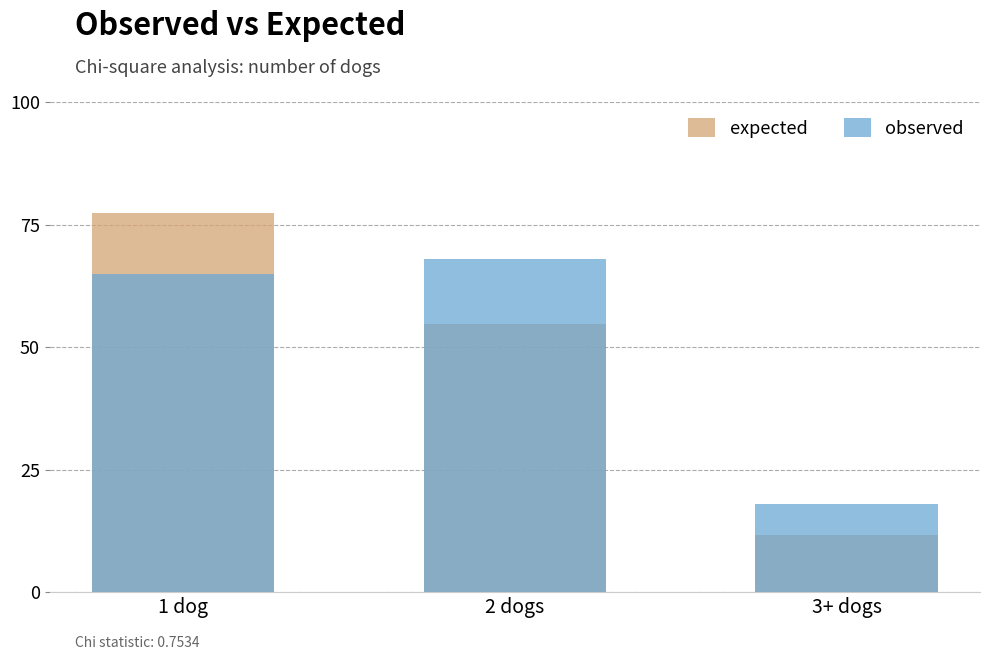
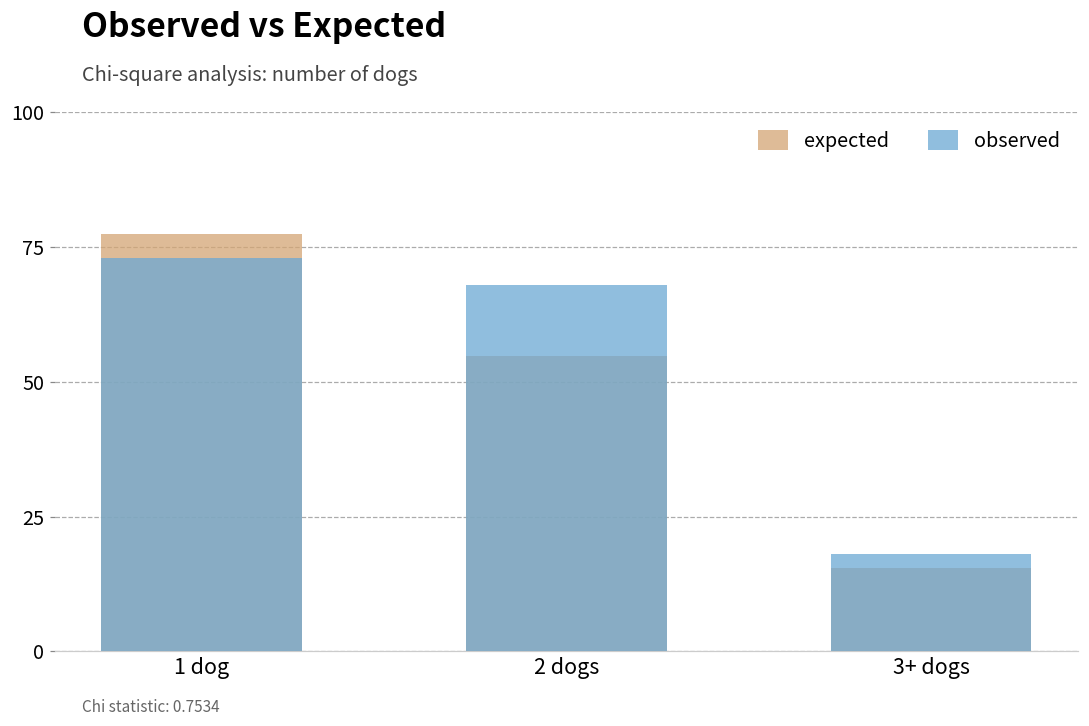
  {
    "expected": {
      "1 dog": 77,
-     "3+ dogs": 12
+     "3+ dogs": 16
    },
    "observed": {
-     "1 dog": 65,
+     "1 dog": 73,
      "2 dogs": 68,
      "3+ dogs": 18
    }
  }
